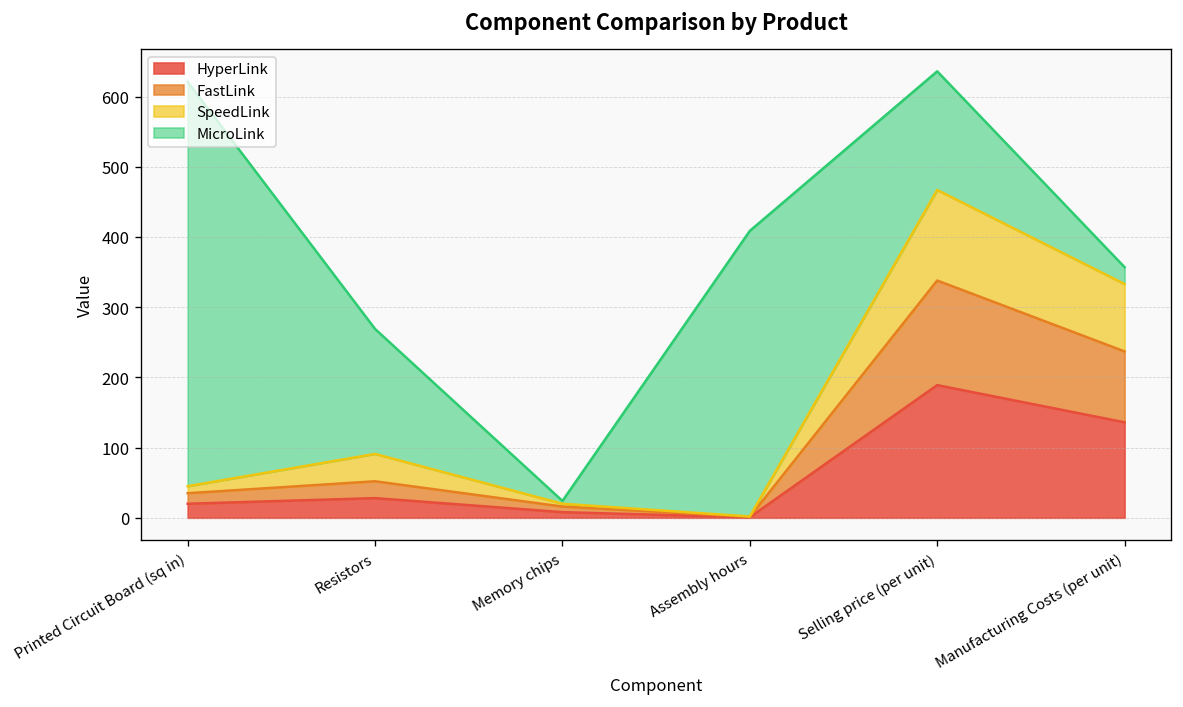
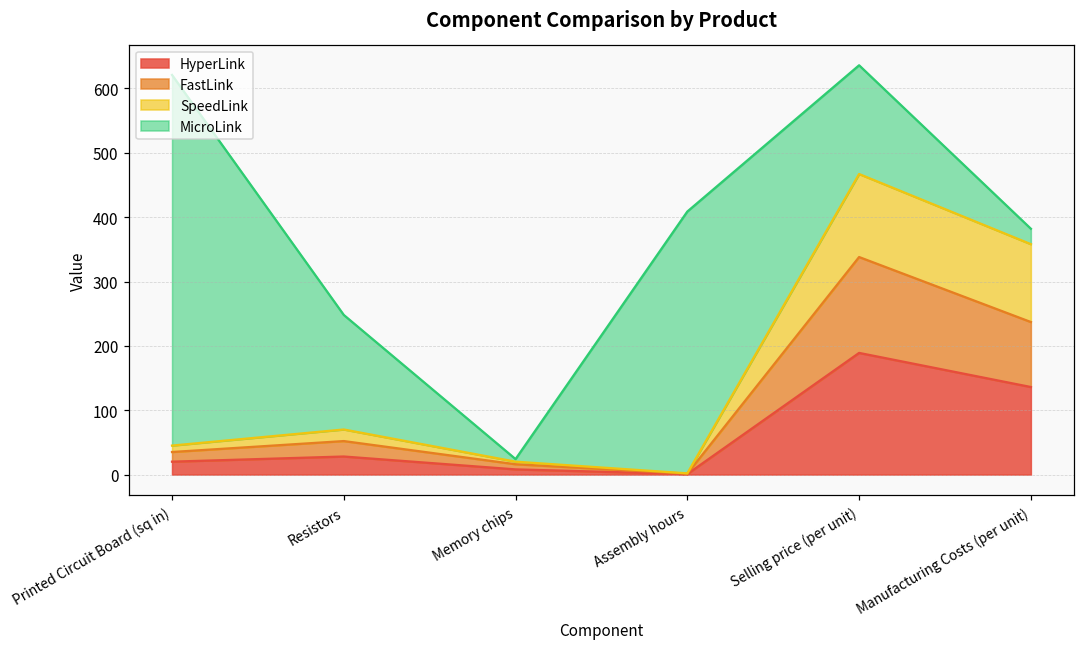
  {
    "SpeedLink": {
      "Printed Circuit Board (sq in)": 10,
-     "Resistors": 40,
+     "Resistors": 20,
      "Selling price (per unit)": 130,
-     "Manufacturing Costs (per unit)": 100
+     "Manufacturing Costs (per unit)": 120
    },
    "MicroLink": {
      "Resistors": 180,
      "Assembly hours": 410,
      "Selling price (per unit)": 170,
      "Manufacturing Costs (per unit)": 20
    }
  }
